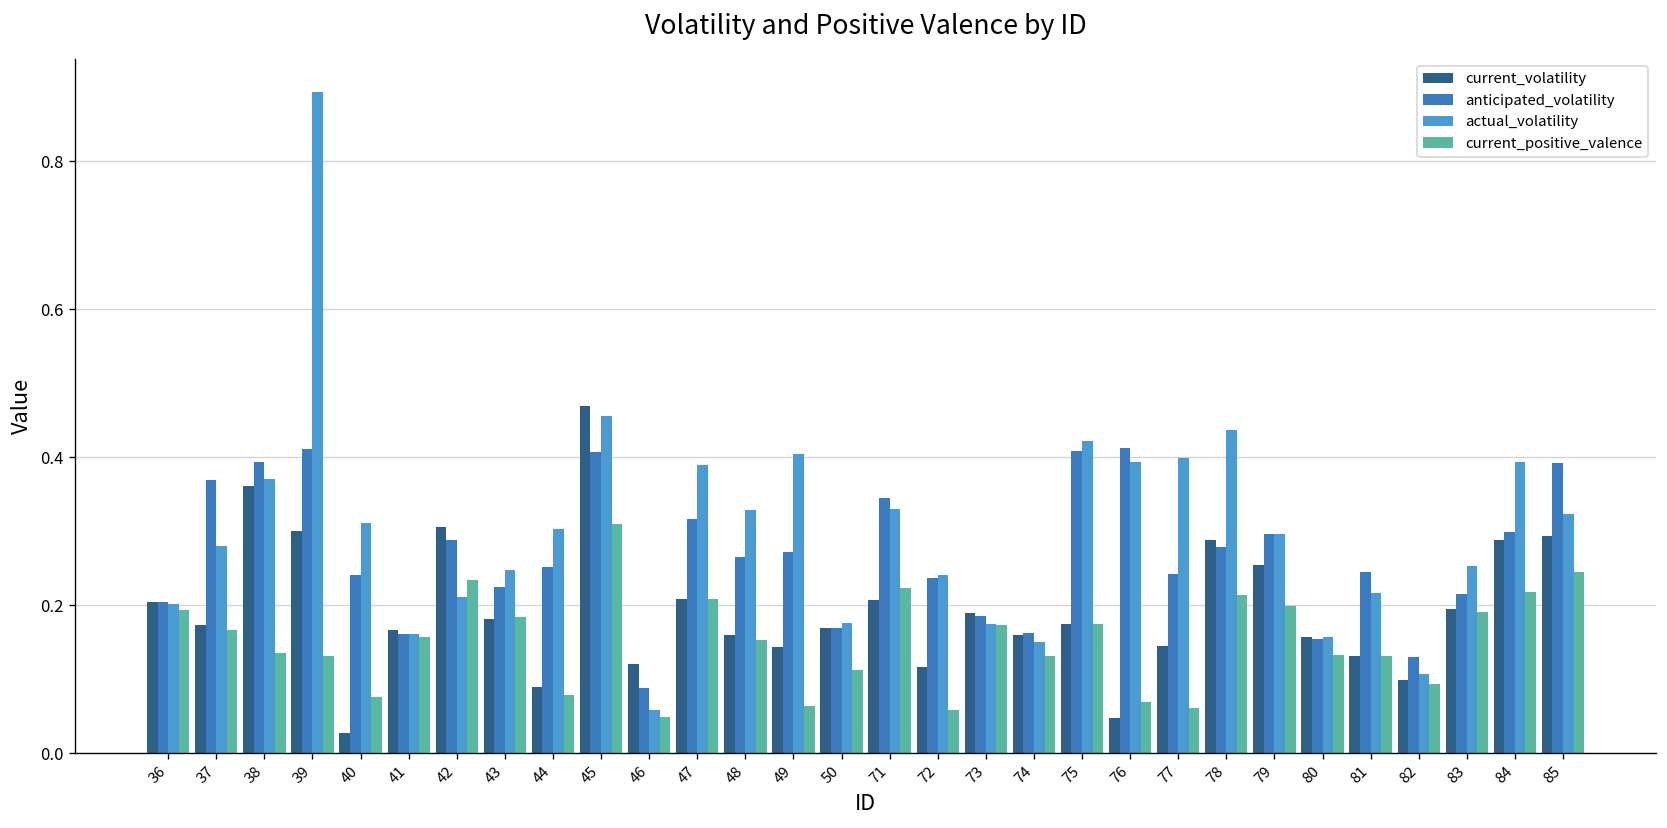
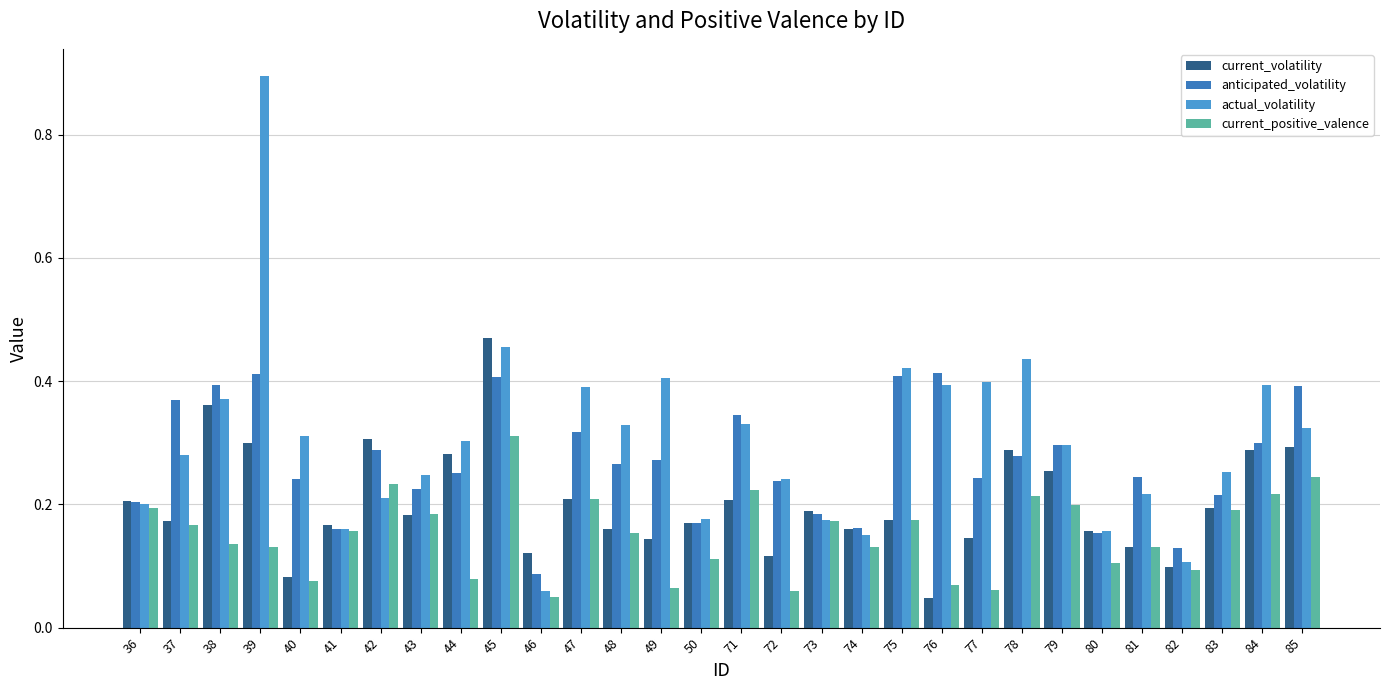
  {
    "current_volatility": {
      "36": 0.20,
      "37": 0.17,
      "38": 0.36,
      "39": 0.30,
-     "40": 0.03,
+     "40": 0.08,
      "41": 0.17,
      "42": 0.31,
      "43": 0.18,
-     "44": 0.09,
+     "44": 0.28,
      "45": 0.47,
      "46": 0.12,
      "47": 0.21,
      "48": 0.16,
      "49": 0.14,
      "50": 0.17,
      "71": 0.21,
      "72": 0.12,
      "73": 0.19,
      "74": 0.16,
      "75": 0.17,
      "76": 0.05,
      "77": 0.15,
      "78": 0.29,
      "79": 0.25,
      "80": 0.16,
      "81": 0.13,
      "82": 0.10,
      "83": 0.19,
      "84": 0.29,
      "85": 0.29
    },
    "current_positive_valence": {
      "36": 0.19,
      "37": 0.17,
      "38": 0.14,
      "39": 0.13,
      "40": 0.08,
      "41": 0.16,
      "42": 0.23,
      "43": 0.18,
      "44": 0.08,
      "45": 0.31,
      "46": 0.05,
      "47": 0.21,
      "48": 0.15,
      "49": 0.06,
      "50": 0.11,
      "71": 0.22,
      "72": 0.06,
      "73": 0.17,
      "74": 0.13,
      "75": 0.17,
      "76": 0.07,
      "77": 0.06,
      "78": 0.21,
      "79": 0.20,
-     "80": 0.13,
+     "80": 0.11,
      "81": 0.13,
      "82": 0.09,
      "83": 0.19,
      "84": 0.22,
      "85": 0.25
    }
  }
